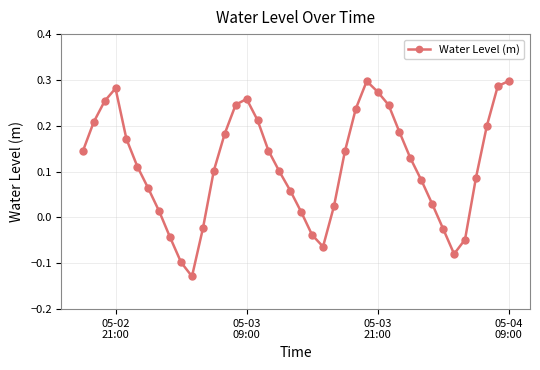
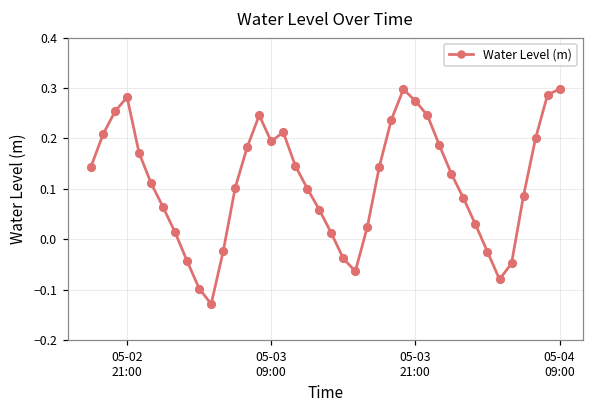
  {
    "05-02 21:00": 0.28,
-   "05-03 09:00": 0.26,
+   "05-03 09:00": 0.19,
    "05-03 21:00": 0.27,
    "05-04 09:00": 0.30
  }
